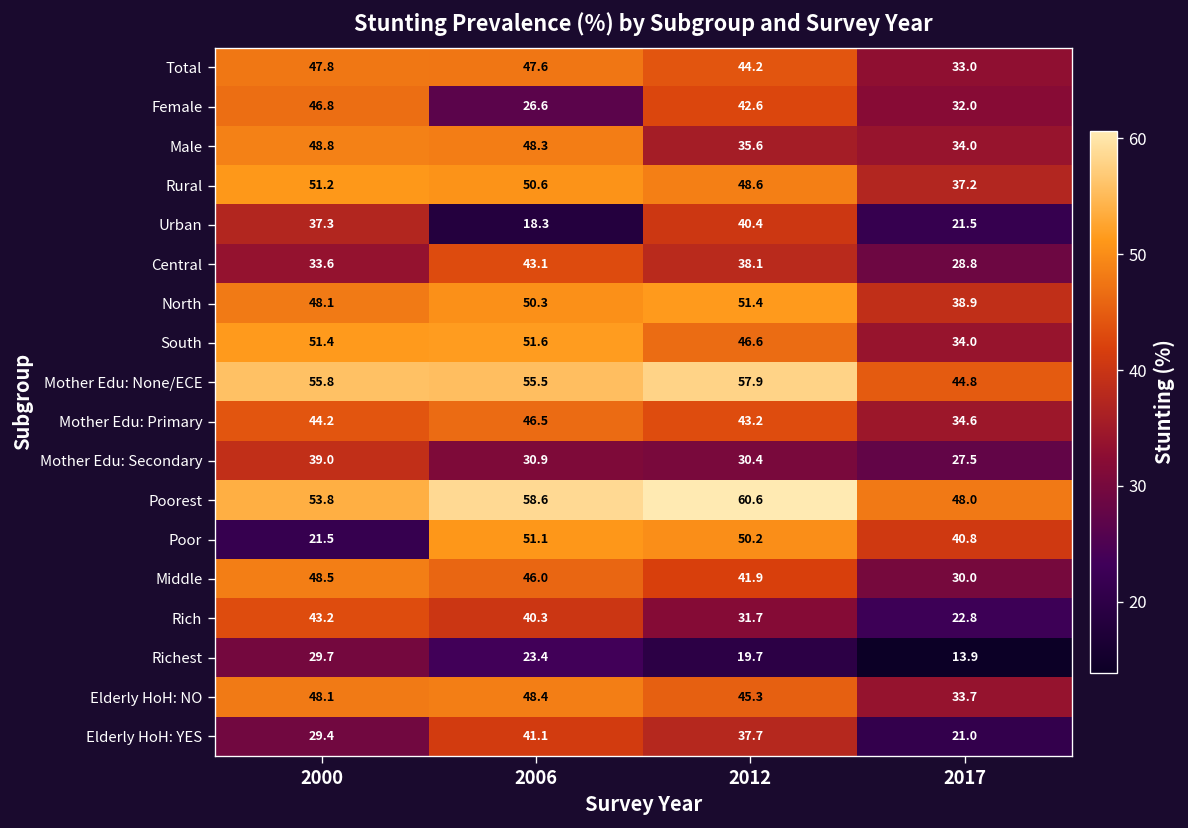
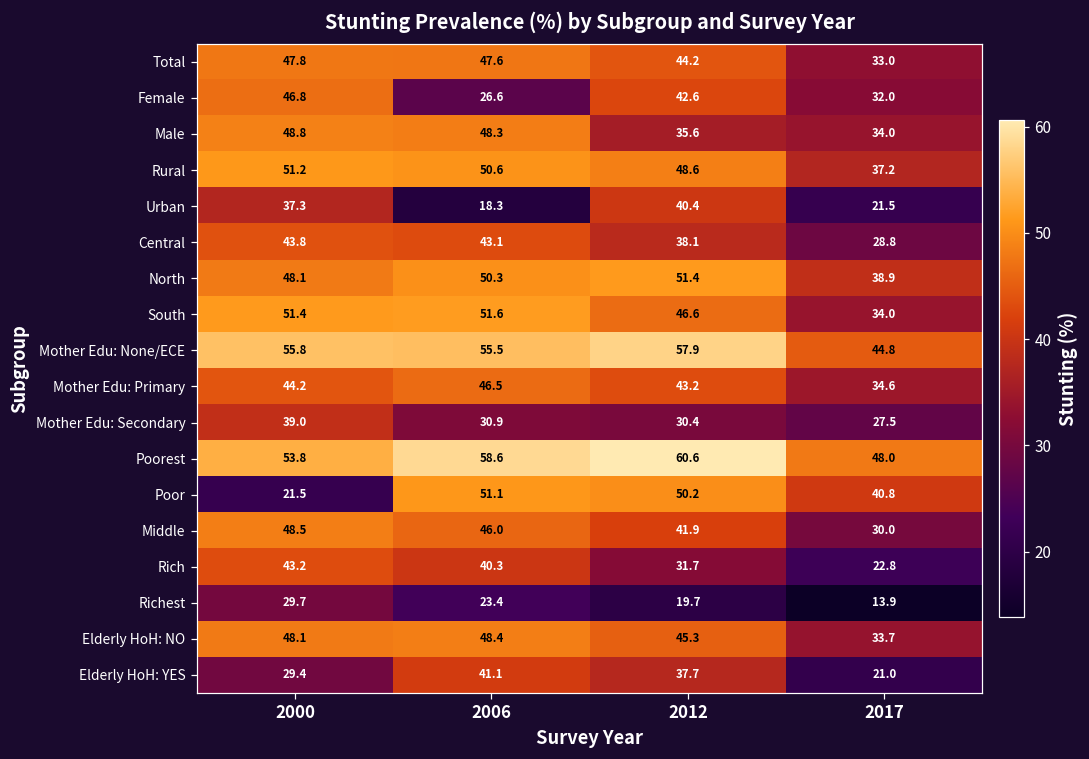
  {
    "Total": {
      "2000": 47.8,
      "2006": 47.6,
      "2012": 44.2,
      "2017": 33.0
    },
    "Female": {
      "2000": 46.8,
      "2006": 26.6,
      "2012": 42.6,
      "2017": 32.0
    },
    "Male": {
      "2000": 48.8,
      "2006": 48.3,
      "2012": 35.6,
      "2017": 34.0
    },
    "Rural": {
      "2000": 51.2,
      "2006": 50.6,
      "2012": 48.6,
      "2017": 37.2
    },
    "Urban": {
      "2000": 37.3,
      "2006": 18.3,
      "2012": 40.4,
      "2017": 21.5
    },
    "Central": {
-     "2000": 33.6,
+     "2000": 43.8,
      "2006": 43.1,
      "2012": 38.1,
      "2017": 28.8
    },
    "North": {
      "2000": 48.1,
      "2006": 50.3,
      "2012": 51.4,
      "2017": 38.9
    },
    "South": {
      "2000": 51.4,
      "2006": 51.6,
      "2012": 46.6,
      "2017": 34.0
    },
    "Mother Edu: None/ECE": {
      "2000": 55.8,
      "2006": 55.5,
      "2012": 57.9,
      "2017": 44.8
    },
    "Mother Edu: Primary": {
      "2000": 44.2,
      "2006": 46.5,
      "2012": 43.2,
      "2017": 34.6
    },
    "Mother Edu: Secondary": {
      "2000": 39.0,
      "2006": 30.9,
      "2012": 30.4,
      "2017": 27.5
    },
    "Poorest": {
      "2000": 53.8,
      "2006": 58.6,
      "2012": 60.6,
      "2017": 48.0
    },
    "Poor": {
      "2000": 21.5,
      "2006": 51.1,
      "2012": 50.2,
      "2017": 40.8
    },
    "Middle": {
      "2000": 48.5,
      "2006": 46.0,
      "2012": 41.9,
      "2017": 30.0
    },
    "Rich": {
      "2000": 43.2,
      "2006": 40.3,
      "2012": 31.7,
      "2017": 22.8
    },
    "Richest": {
      "2000": 29.7,
      "2006": 23.4,
      "2012": 19.7,
      "2017": 13.9
    },
    "Elderly HoH: NO": {
      "2000": 48.1,
      "2006": 48.4,
      "2012": 45.3,
      "2017": 33.7
    },
    "Elderly HoH: YES": {
      "2000": 29.4,
      "2006": 41.1,
      "2012": 37.7,
      "2017": 21.0
    }
  }
